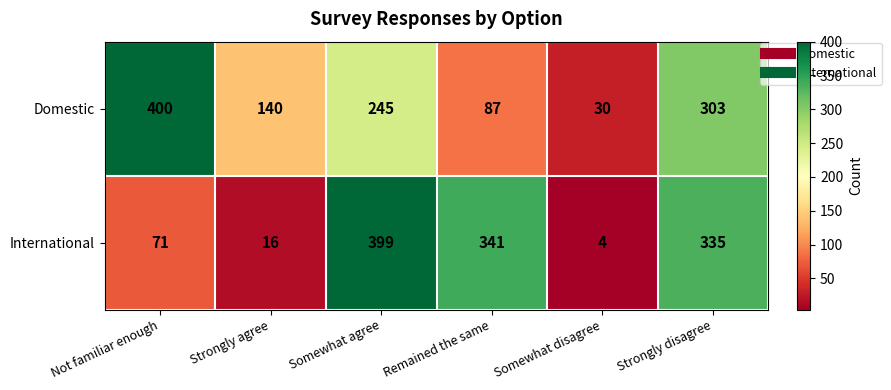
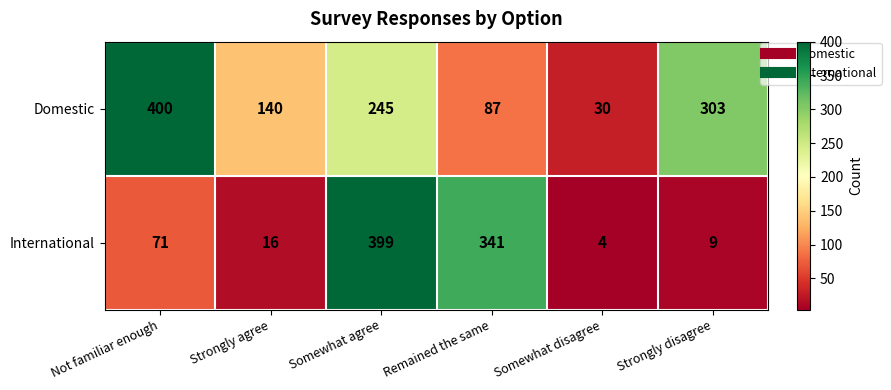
  {
    "Domestic": {
      "Not familiar enough": 400,
      "Strongly agree": 140,
      "Somewhat agree": 245,
      "Remained the same": 87,
      "Somewhat disagree": 30,
      "Strongly disagree": 303
    },
    "International": {
      "Not familiar enough": 71,
      "Strongly agree": 16,
      "Somewhat agree": 399,
      "Remained the same": 341,
      "Somewhat disagree": 4,
-     "Strongly disagree": 335
+     "Strongly disagree": 9
    }
  }
